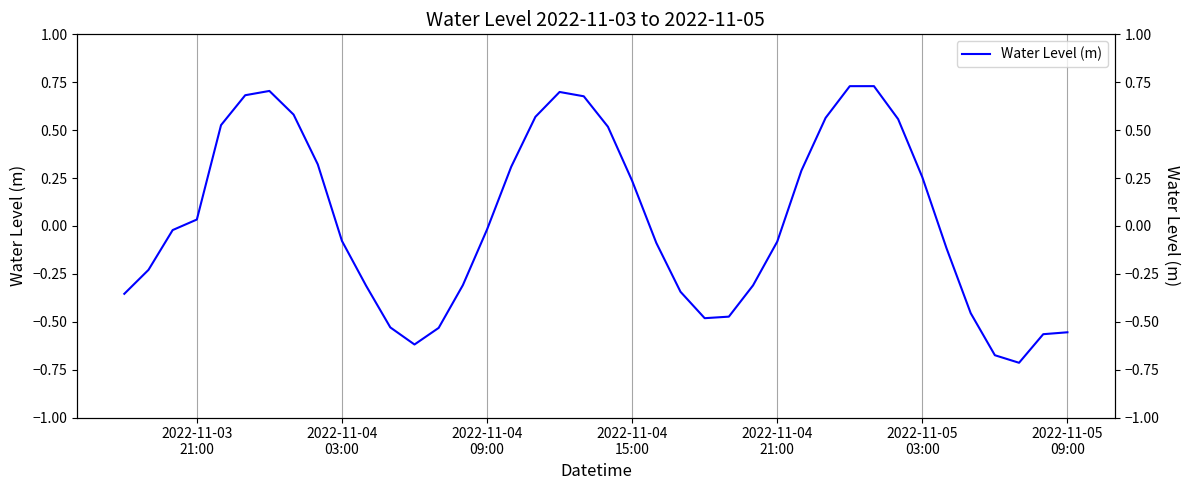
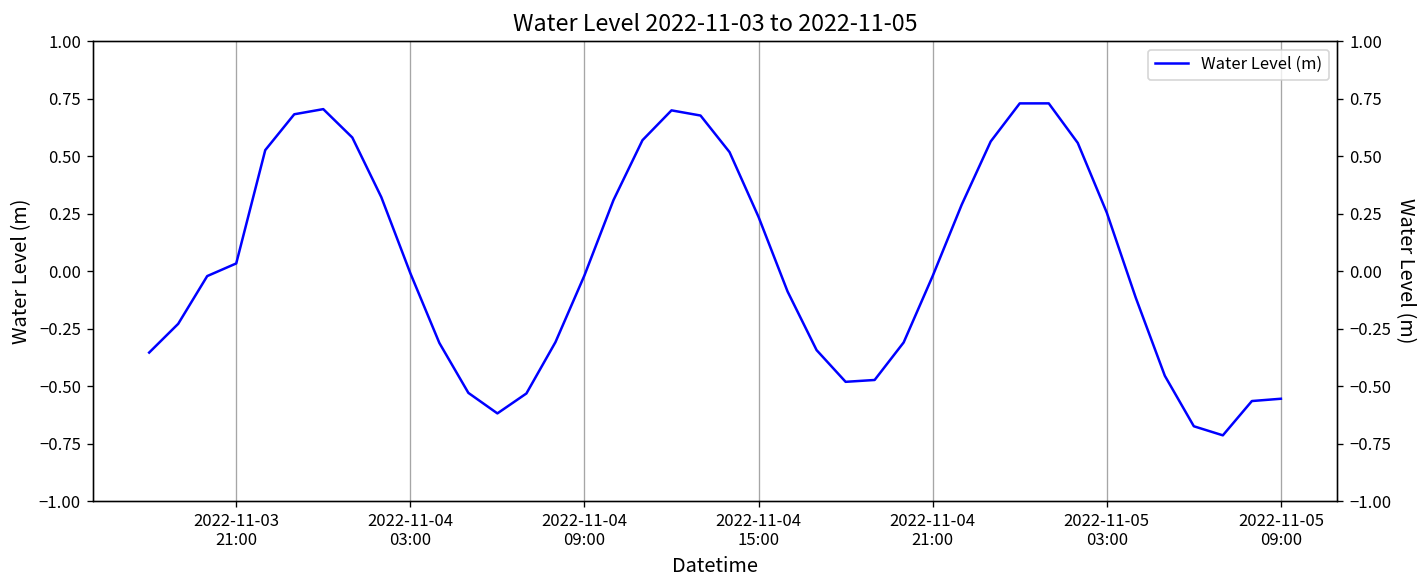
  {
    "2022-11-03 21:00": 0.03,
-   "2022-11-04 03:00": -0.08,
+   "2022-11-04 03:00": -0.01,
    "2022-11-04 09:00": -0.02,
    "2022-11-04 15:00": 0.24,
-   "2022-11-04 21:00": -0.08,
+   "2022-11-04 21:00": -0.02,
    "2022-11-05 03:00": 0.25,
    "2022-11-05 09:00": -0.56
  }
